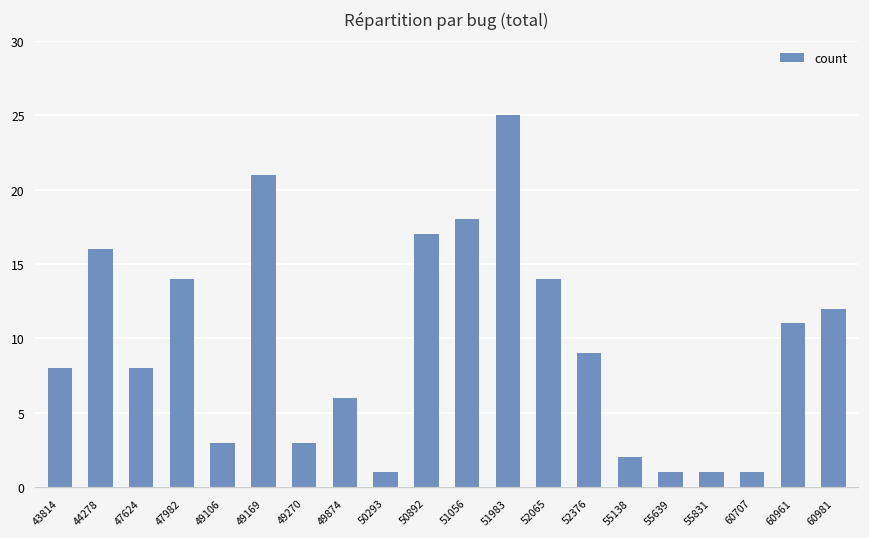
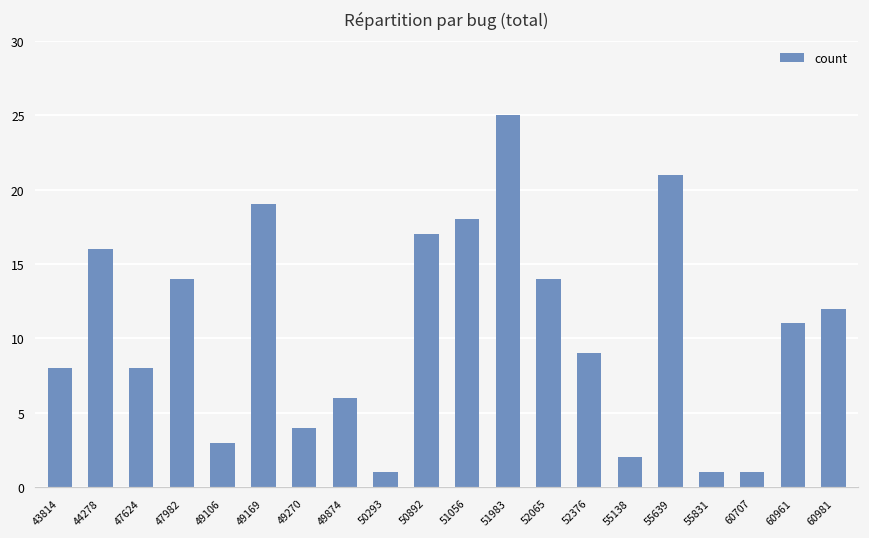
  {
    "43814": 8,
    "44278": 16,
    "47624": 8,
    "47982": 14,
    "49106": 3,
-   "49169": 21,
-   "49270": 3,
+   "49169": 19,
+   "49270": 4,
    "49874": 6,
    "50293": 1,
    "50892": 17,
    "51056": 18,
    "51983": 25,
    "52065": 14,
    "52376": 9,
    "55138": 2,
-   "55639": 1,
+   "55639": 21,
    "55831": 1,
    "60707": 1,
    "60961": 11,
    "60981": 12
  }
